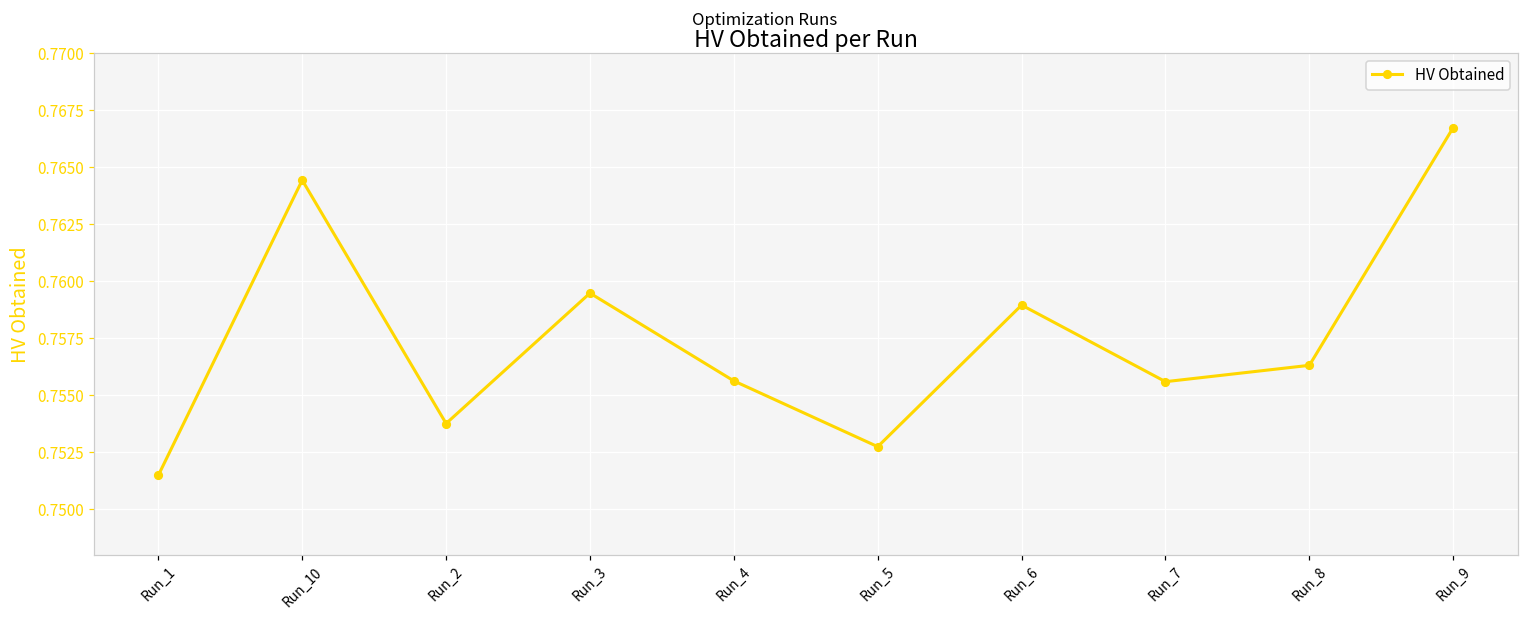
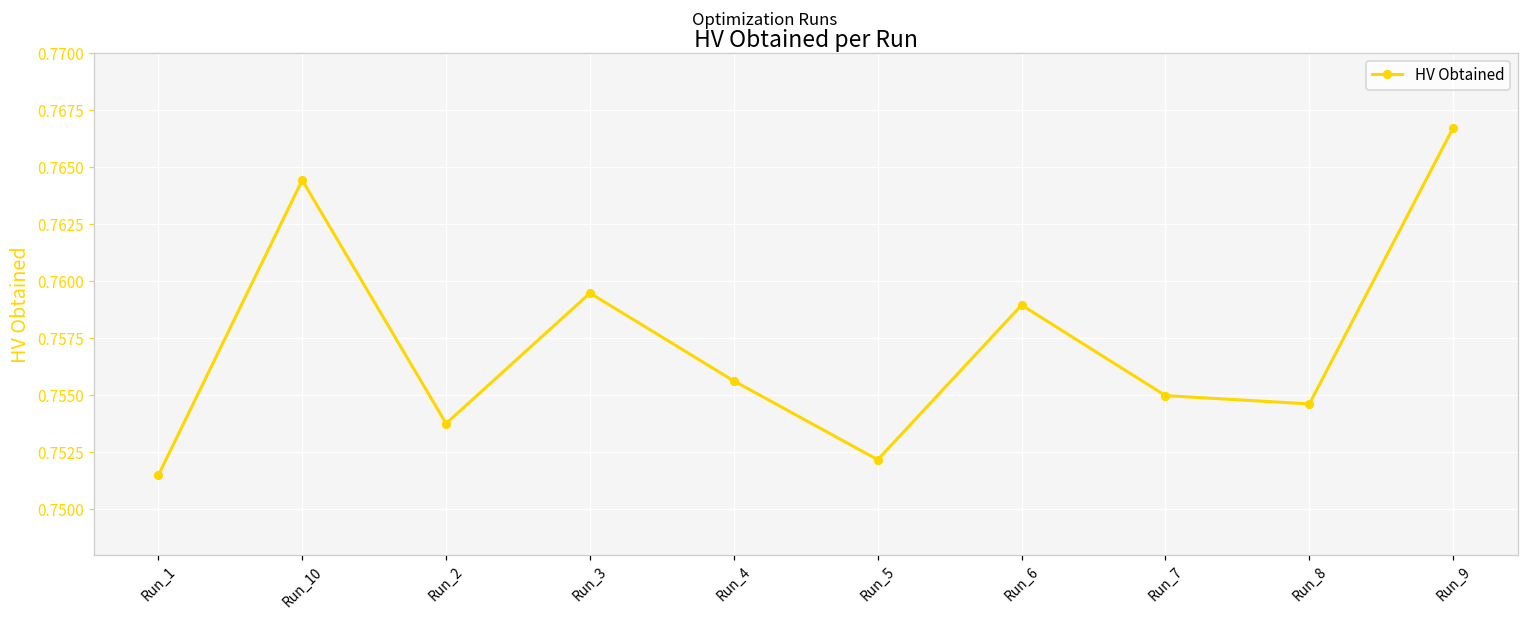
  {
    "Run_1": 0.7515,
    "Run_10": 0.7644,
    "Run_2": 0.7538,
    "Run_3": 0.7595,
    "Run_4": 0.7556,
-   "Run_5": 0.7527,
+   "Run_5": 0.7522,
    "Run_6": 0.7589,
-   "Run_7": 0.7556,
-   "Run_8": 0.7563,
+   "Run_7": 0.7550,
+   "Run_8": 0.7546,
    "Run_9": 0.7667
  }
